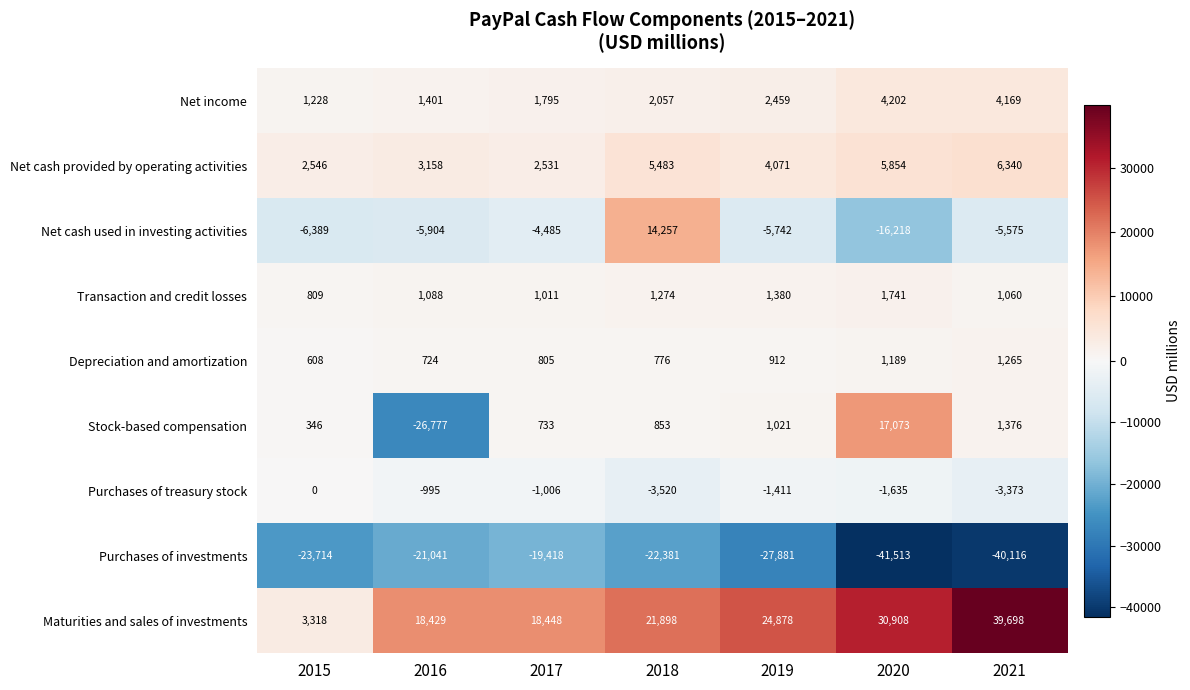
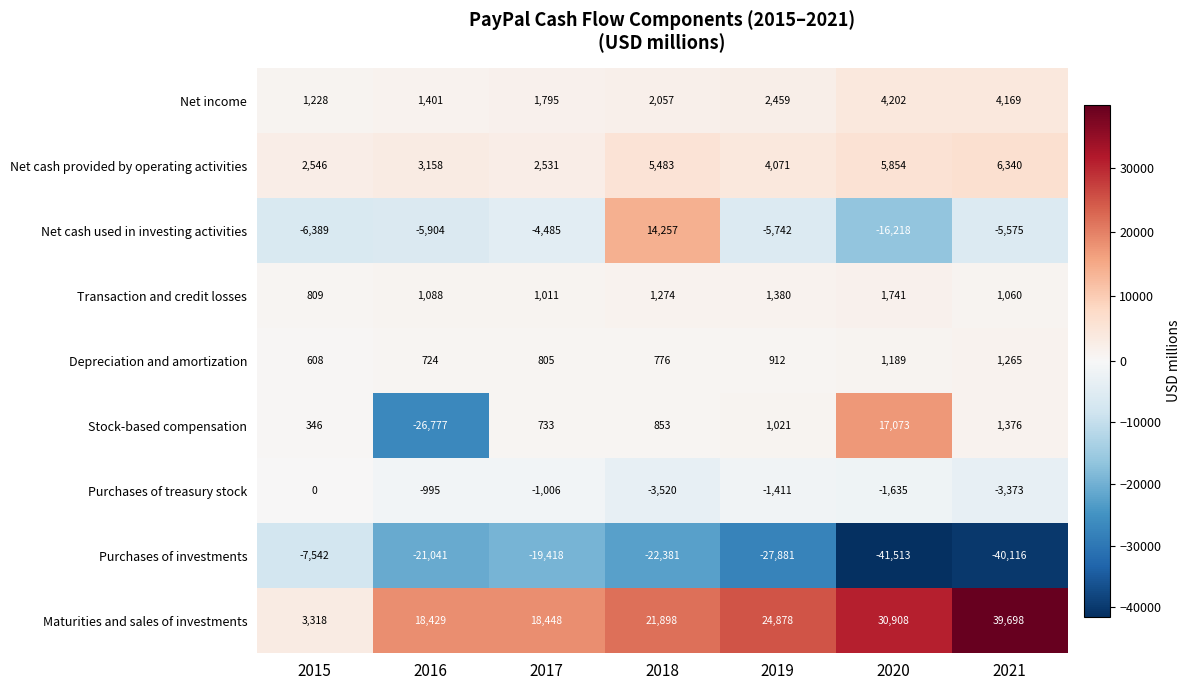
  {
    "Net income": {
      "2015": "1,228",
      "2016": "1,401",
      "2017": "1,795",
      "2018": "2,057",
      "2019": "2,459",
      "2020": "4,202",
      "2021": "4,169"
    },
    "Net cash provided by operating activities": {
      "2015": "2,546",
      "2016": "3,158",
      "2017": "2,531",
      "2018": "5,483",
      "2019": "4,071",
      "2020": "5,854",
      "2021": "6,340"
    },
    "Net cash used in investing activities": {
      "2015": "-6,389",
      "2016": "-5,904",
      "2017": "-4,485",
      "2018": "14,257",
      "2019": "-5,742",
      "2020": "-16,218",
      "2021": "-5,575"
    },
    "Transaction and credit losses": {
      "2015": "809",
      "2016": "1,088",
      "2017": "1,011",
      "2018": "1,274",
      "2019": "1,380",
      "2020": "1,741",
      "2021": "1,060"
    },
    "Depreciation and amortization": {
      "2015": "608",
      "2016": "724",
      "2017": "805",
      "2018": "776",
      "2019": "912",
      "2020": "1,189",
      "2021": "1,265"
    },
    "Stock-based compensation": {
      "2015": "346",
      "2016": "-26,777",
      "2017": "733",
      "2018": "853",
      "2019": "1,021",
      "2020": "17,073",
      "2021": "1,376"
    },
    "Purchases of treasury stock": {
      "2015": "0",
      "2016": "-995",
      "2017": "-1,006",
      "2018": "-3,520",
      "2019": "-1,411",
      "2020": "-1,635",
      "2021": "-3,373"
    },
    "Purchases of investments": {
-     "2015": "-23,714",
+     "2015": "-7,542",
      "2016": "-21,041",
      "2017": "-19,418",
      "2018": "-22,381",
      "2019": "-27,881",
      "2020": "-41,513",
      "2021": "-40,116"
    },
    "Maturities and sales of investments": {
      "2015": "3,318",
      "2016": "18,429",
      "2017": "18,448",
      "2018": "21,898",
      "2019": "24,878",
      "2020": "30,908",
      "2021": "39,698"
    }
  }
